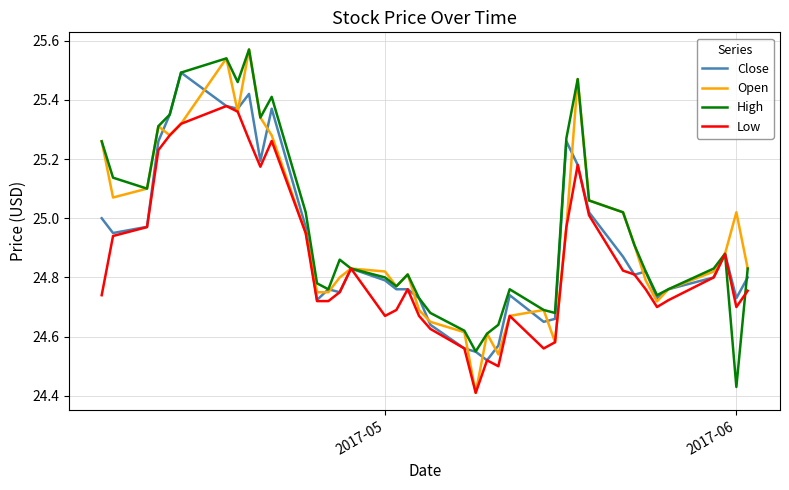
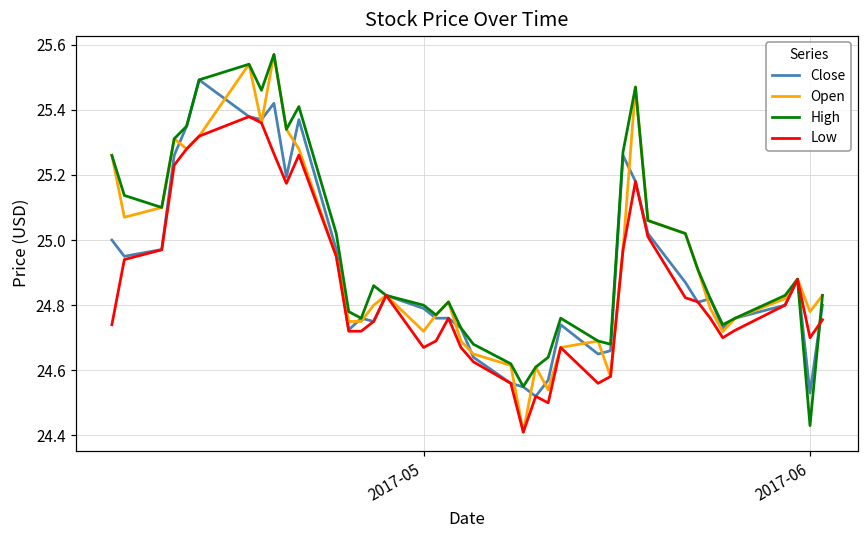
  {
    "Close": {
      "2017-05": 24.79,
-     "2017-06": 24.73
+     "2017-06": 24.53
    },
    "Open": {
-     "2017-05": 24.82,
-     "2017-06": 25.02
+     "2017-05": 24.72,
+     "2017-06": 24.78
    },
    "High": {
      "2017-05": 24.80,
      "2017-06": 24.43
    },
    "Low": {
      "2017-05": 24.67,
      "2017-06": 24.70
    }
  }
